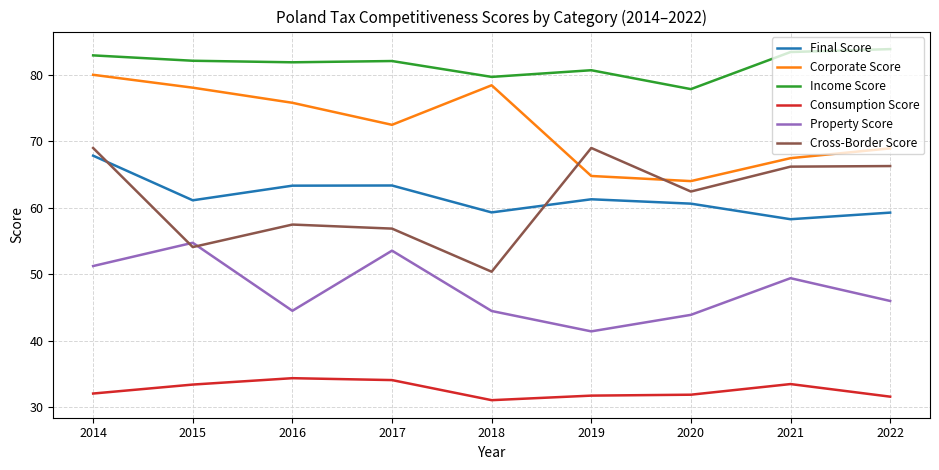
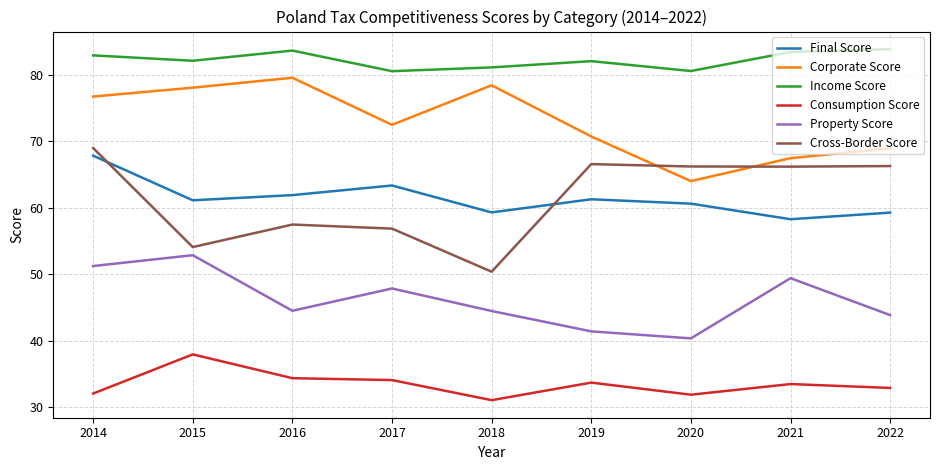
  {
    "Final Score": {
      "2014": 68,
      "2015": 61,
-     "2016": 63,
+     "2016": 62,
      "2017": 63,
      "2018": 59,
      "2019": 61,
      "2020": 61,
      "2021": 58,
      "2022": 59
    },
    "Corporate Score": {
-     "2014": 80,
+     "2014": 77,
      "2015": 78,
-     "2016": 76,
+     "2016": 80,
      "2017": 72,
      "2018": 78,
-     "2019": 65,
+     "2019": 71,
      "2020": 64,
      "2021": 67
    },
    "Income Score": {
      "2014": 83,
      "2015": 82,
-     "2016": 82,
-     "2017": 82,
-     "2018": 80,
-     "2019": 81,
-     "2020": 78
+     "2016": 84,
+     "2017": 81,
+     "2018": 81,
+     "2019": 82,
+     "2020": 81
    },
    "Consumption Score": {
      "2014": 32,
-     "2015": 33,
+     "2015": 38,
      "2016": 34,
      "2017": 34,
      "2018": 31,
-     "2019": 32,
+     "2019": 34,
      "2020": 32,
      "2021": 33,
-     "2022": 32
+     "2022": 33
    },
    "Property Score": {
      "2014": 51,
-     "2015": 55,
+     "2015": 53,
      "2016": 44,
-     "2017": 54,
+     "2017": 48,
      "2018": 44,
      "2019": 41,
-     "2020": 44,
+     "2020": 40,
      "2021": 49,
-     "2022": 46
+     "2022": 44
    },
    "Cross-Border Score": {
      "2014": 69,
      "2015": 54,
      "2016": 57,
      "2017": 57,
      "2018": 50,
-     "2019": 69,
-     "2020": 62,
+     "2019": 67,
+     "2020": 66,
      "2021": 66,
      "2022": 66
    }
  }
